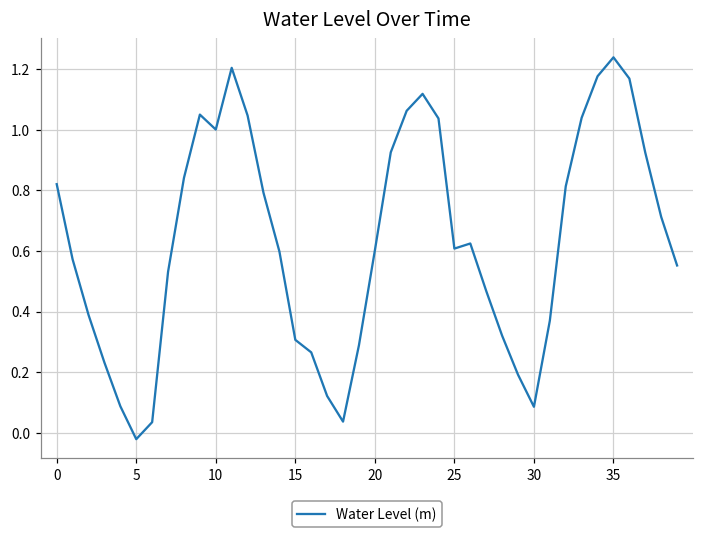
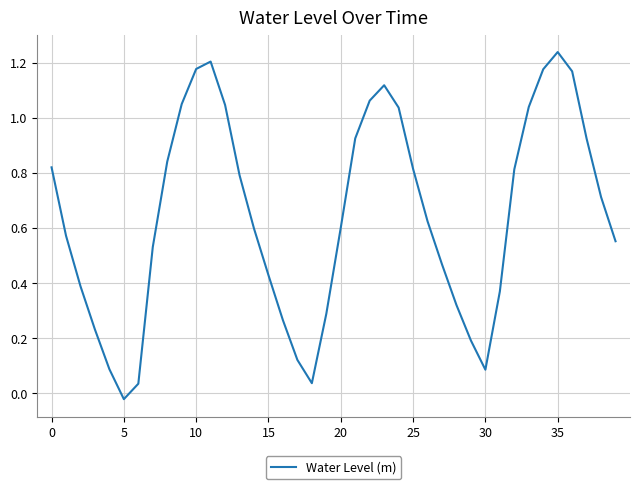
  {
    "0": 0.82,
    "5": -0.02,
-   "10": 1.00,
-   "15": 0.31,
+   "10": 1.18,
+   "15": 0.43,
    "20": 0.60,
-   "25": 0.61,
+   "25": 0.81,
    "30": 0.09,
    "35": 1.24
  }
